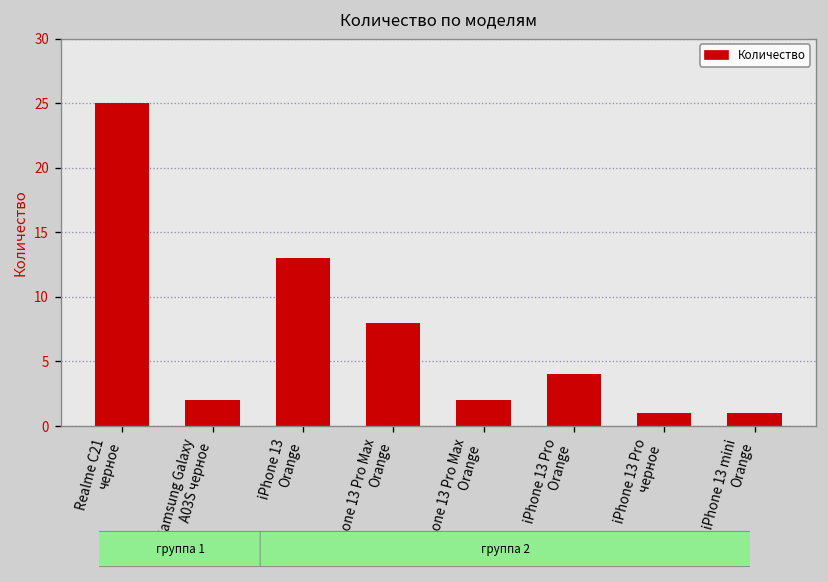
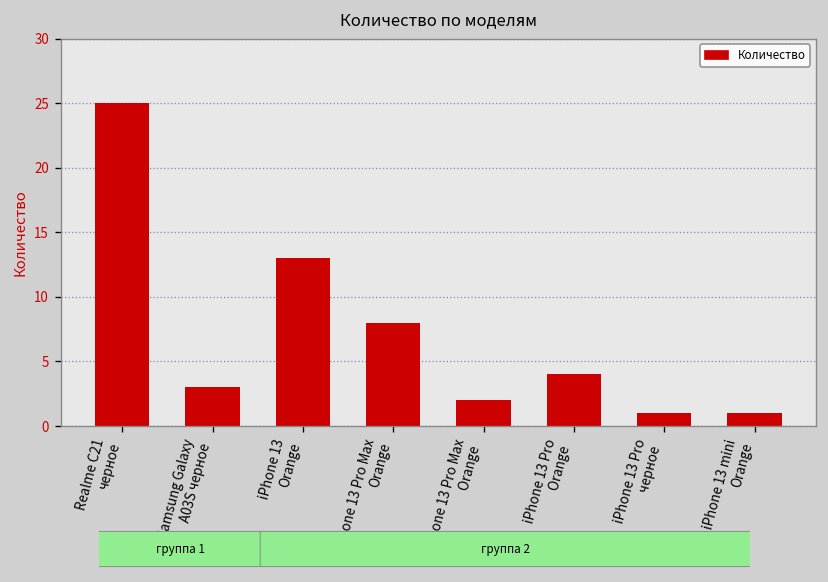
  {
    "Realme C21 черное": 25,
-   "Samsung Galaxy A03S черное": 2,
+   "Samsung Galaxy A03S черное": 3,
    "iPhone 13 Orange": 13,
    "iPhone 13 Pro Orange": 4,
    "iPhone 13 Pro черное": 1,
    "iPhone 13 mini Orange": 1
  }
